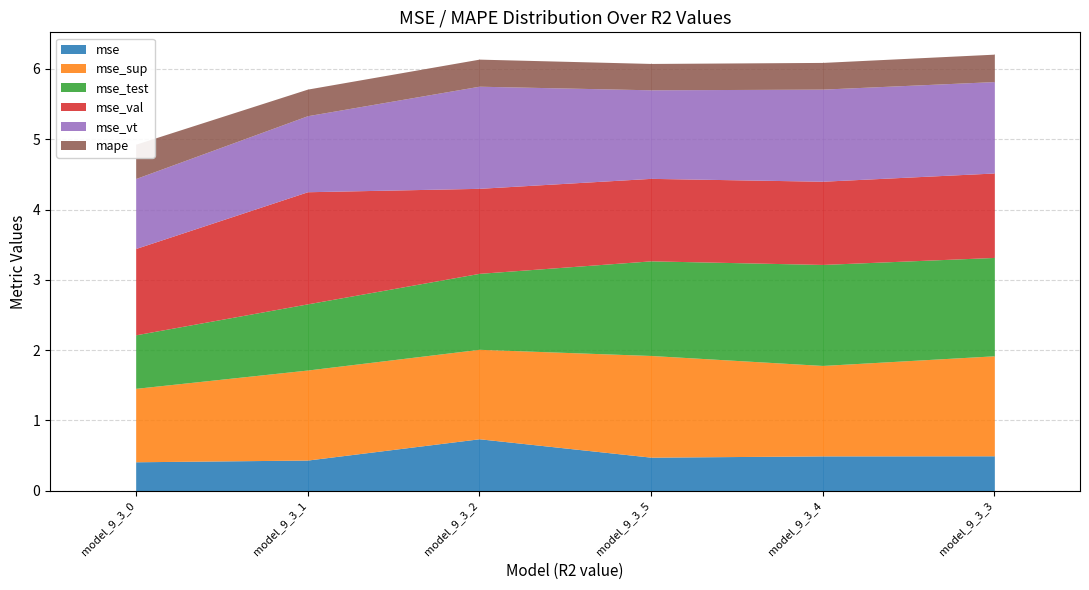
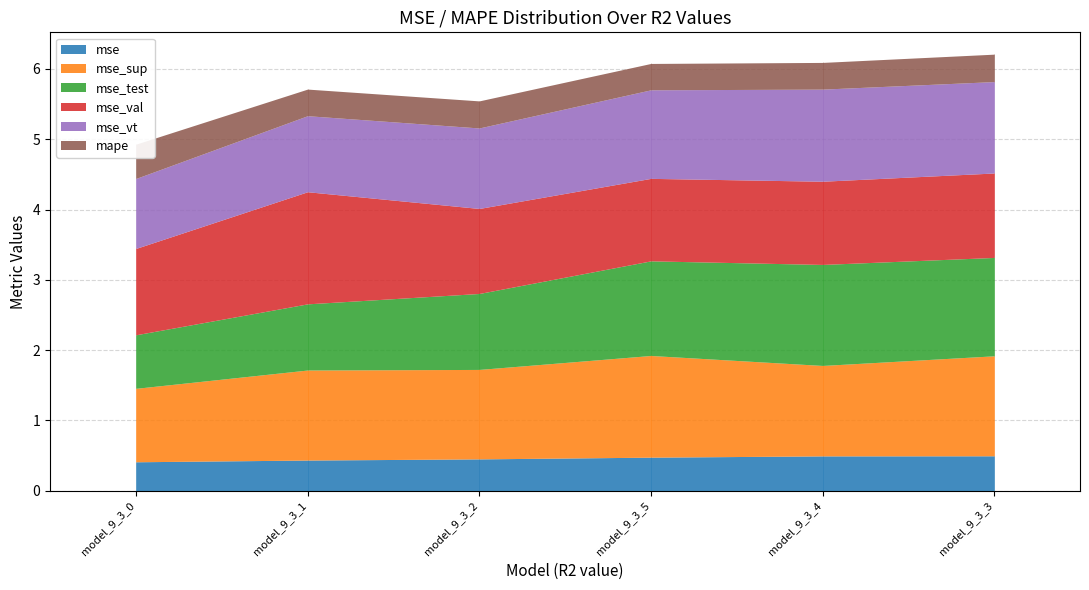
  {
    "mse": {
      "model_9_3_0": 0.4,
      "model_9_3_1": 0.4,
-     "model_9_3_2": 0.7,
+     "model_9_3_2": 0.5,
      "model_9_3_5": 0.5,
      "model_9_3_4": 0.5,
      "model_9_3_3": 0.5
    },
    "mse_sup": {
      "model_9_3_0": 1.0,
      "model_9_3_1": 1.3,
      "model_9_3_2": 1.3,
      "model_9_3_5": 1.4,
      "model_9_3_4": 1.3,
      "model_9_3_3": 1.4
    },
    "mse_test": {
      "model_9_3_0": 0.8,
      "model_9_3_1": 0.9,
      "model_9_3_2": 1.1,
      "model_9_3_5": 1.3,
      "model_9_3_4": 1.4,
      "model_9_3_3": 1.4
    },
    "mse_val": {
      "model_9_3_0": 1.2,
      "model_9_3_1": 1.6,
      "model_9_3_2": 1.2,
      "model_9_3_5": 1.2,
      "model_9_3_4": 1.2,
      "model_9_3_3": 1.2
    },
    "mse_vt": {
      "model_9_3_0": 1.0,
      "model_9_3_1": 1.1,
-     "model_9_3_2": 1.5,
+     "model_9_3_2": 1.1,
      "model_9_3_5": 1.3,
      "model_9_3_4": 1.3,
      "model_9_3_3": 1.3
    },
    "mape": {
      "model_9_3_1": 0.4,
      "model_9_3_2": 0.4,
      "model_9_3_5": 0.4,
      "model_9_3_4": 0.4,
      "model_9_3_3": 0.4
    }
  }
